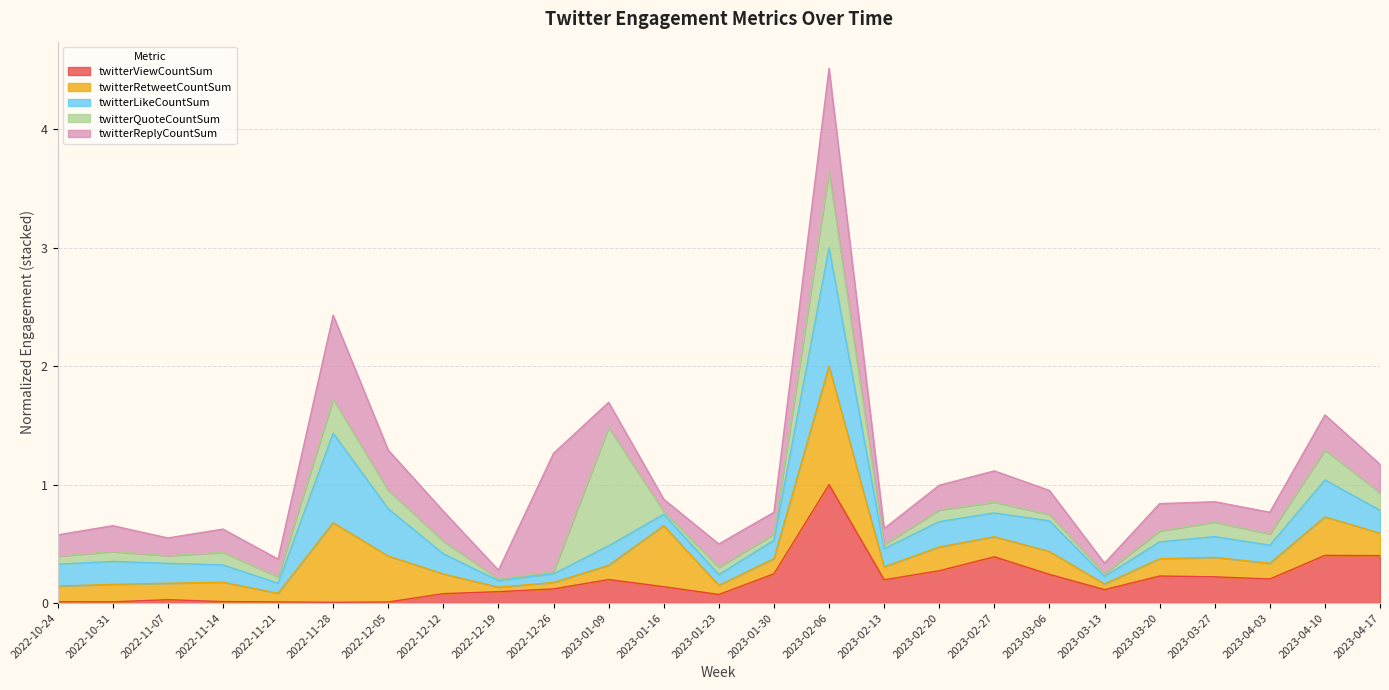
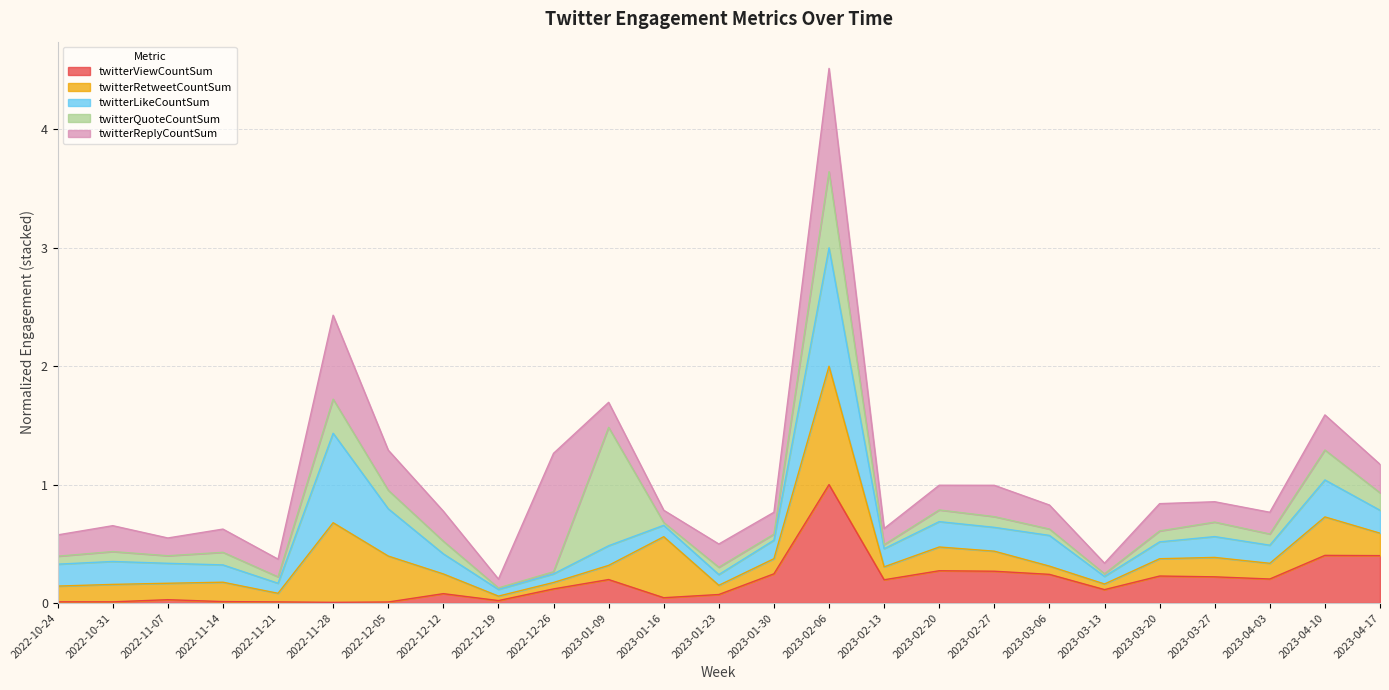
  {
    "twitterViewCountSum": {
      "2022-10-24": 0.01,
      "2022-10-31": 0.01,
      "2022-11-07": 0.03,
      "2022-11-14": 0.01,
      "2022-11-21": 0.01,
      "2022-11-28": 0.01,
      "2022-12-05": 0.01,
      "2022-12-12": 0.08,
-     "2022-12-19": 0.10,
+     "2022-12-19": 0.02,
      "2022-12-26": 0.12,
      "2023-01-09": 0.20,
-     "2023-01-16": 0.14,
+     "2023-01-16": 0.04,
      "2023-01-23": 0.07,
      "2023-01-30": 0.25,
      "2023-02-06": 1.00,
      "2023-02-13": 0.20,
      "2023-02-20": 0.27,
-     "2023-02-27": 0.39,
+     "2023-02-27": 0.27,
      "2023-03-06": 0.24,
      "2023-03-13": 0.11,
      "2023-03-20": 0.23,
      "2023-03-27": 0.22,
      "2023-04-03": 0.20,
      "2023-04-10": 0.40,
      "2023-04-17": 0.40
    },
    "twitterRetweetCountSum": {
      "2022-10-24": 0.13,
      "2022-10-31": 0.15,
      "2022-11-07": 0.14,
      "2022-11-14": 0.16,
      "2022-11-21": 0.07,
      "2022-11-28": 0.67,
      "2022-12-05": 0.39,
      "2022-12-12": 0.17,
      "2022-12-19": 0.04,
      "2022-12-26": 0.05,
      "2023-01-09": 0.12,
      "2023-01-16": 0.52,
      "2023-01-23": 0.08,
      "2023-01-30": 0.13,
      "2023-02-06": 1.00,
      "2023-02-13": 0.11,
      "2023-02-20": 0.20,
      "2023-02-27": 0.17,
-     "2023-03-06": 0.19,
+     "2023-03-06": 0.07,
      "2023-03-13": 0.05,
      "2023-03-20": 0.15,
      "2023-03-27": 0.16,
      "2023-04-03": 0.13,
      "2023-04-10": 0.32,
      "2023-04-17": 0.19
    },
    "twitterLikeCountSum": {
      "2022-10-24": 0.19,
      "2022-10-31": 0.19,
      "2022-11-07": 0.17,
      "2022-11-14": 0.15,
      "2022-11-21": 0.08,
      "2022-11-28": 0.76,
      "2022-12-05": 0.40,
      "2022-12-12": 0.17,
      "2023-01-09": 0.17,
      "2023-01-16": 0.10,
      "2023-01-23": 0.09,
      "2023-01-30": 0.16,
      "2023-02-06": 1.00,
      "2023-02-13": 0.15,
      "2023-02-20": 0.21,
      "2023-02-27": 0.20,
      "2023-03-06": 0.26,
      "2023-03-13": 0.06,
      "2023-03-20": 0.14,
      "2023-03-27": 0.18,
      "2023-04-03": 0.15,
      "2023-04-10": 0.31,
      "2023-04-17": 0.19
    },
    "twitterQuoteCountSum": {
      "2022-10-24": 0.07,
      "2022-10-31": 0.08,
      "2022-11-07": 0.06,
      "2022-11-14": 0.11,
      "2022-11-21": 0.05,
      "2022-11-28": 0.29,
      "2022-12-05": 0.16,
      "2022-12-12": 0.11,
      "2023-01-09": 1.00,
      "2023-01-16": 0.02,
      "2023-01-23": 0.06,
      "2023-01-30": 0.05,
      "2023-02-06": 0.64,
      "2023-02-13": 0.03,
      "2023-02-20": 0.10,
      "2023-02-27": 0.09,
      "2023-03-06": 0.05,
      "2023-03-13": 0.02,
      "2023-03-20": 0.09,
      "2023-03-27": 0.12,
      "2023-04-03": 0.09,
      "2023-04-10": 0.25,
      "2023-04-17": 0.15
    },
    "twitterReplyCountSum": {
      "2022-10-24": 0.18,
      "2022-10-31": 0.22,
      "2022-11-07": 0.15,
      "2022-11-14": 0.20,
      "2022-11-21": 0.15,
      "2022-11-28": 0.71,
      "2022-12-05": 0.34,
      "2022-12-12": 0.25,
      "2022-12-19": 0.07,
      "2022-12-26": 1.00,
      "2023-01-09": 0.21,
      "2023-01-16": 0.10,
      "2023-01-23": 0.20,
      "2023-01-30": 0.18,
      "2023-02-06": 0.87,
      "2023-02-13": 0.14,
      "2023-02-20": 0.21,
      "2023-02-27": 0.26,
      "2023-03-06": 0.20,
      "2023-03-13": 0.09,
      "2023-03-20": 0.23,
      "2023-03-27": 0.17,
      "2023-04-03": 0.18,
      "2023-04-10": 0.30,
      "2023-04-17": 0.24
    }
  }
